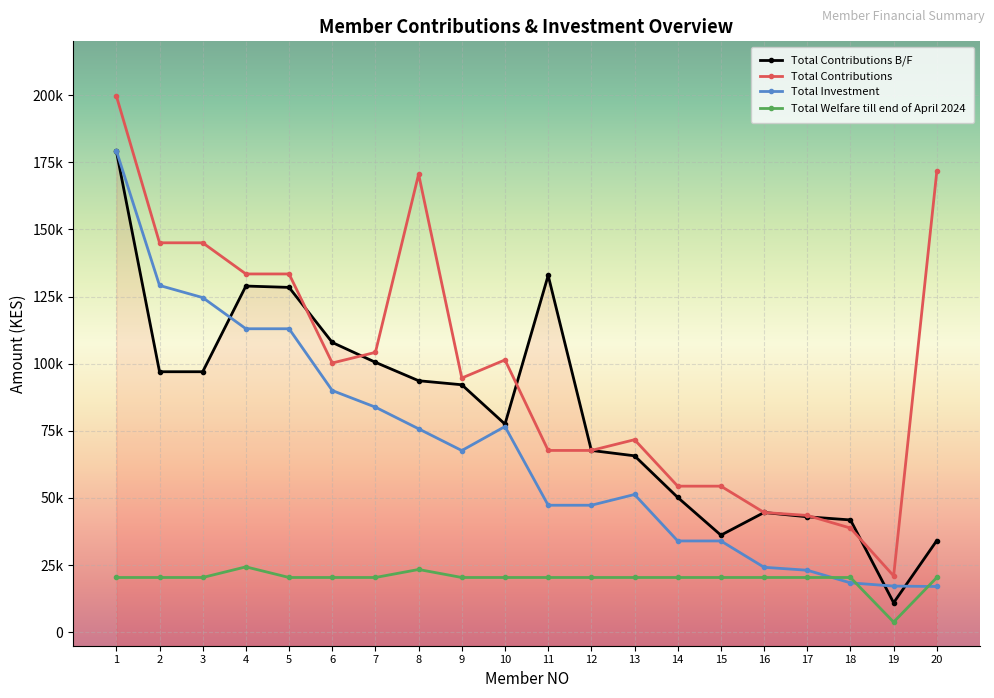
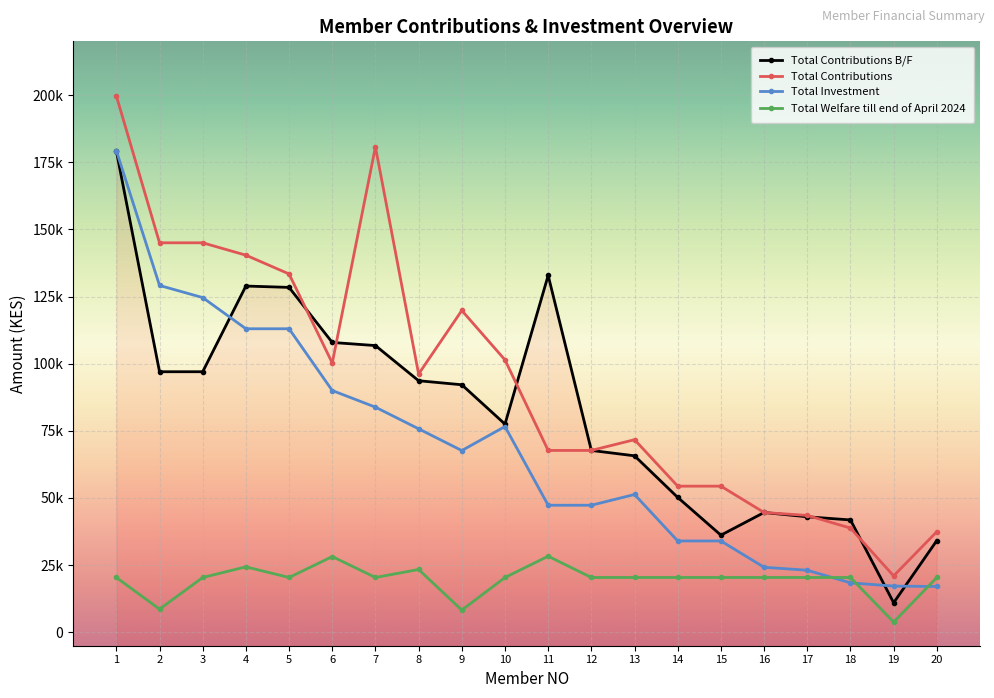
  {
    "Total Contributions B/F": {
      "2": 97000,
      "3": 97000,
      "4": 129000,
      "5": 128000,
      "6": 108000,
-     "7": 101000,
+     "7": 107000,
      "8": 94000,
      "9": 92000,
      "11": 133000,
      "13": 66000,
      "14": 50000,
      "15": 36000,
      "18": 42000,
      "19": 11000,
      "20": 34000
    },
    "Total Contributions": {
      "1": 200000,
      "2": 145000,
      "3": 145000,
-     "4": 133000,
+     "4": 140000,
      "5": 133000,
      "6": 100000,
-     "7": 104000,
-     "8": 171000,
-     "9": 95000,
+     "7": 181000,
+     "8": 96000,
+     "9": 120000,
      "10": 101000,
      "11": 68000,
      "13": 72000,
      "14": 54000,
      "15": 54000,
      "18": 39000,
      "19": 21000,
-     "20": 172000
+     "20": 37000
    },
    "Total Investment": {
      "2": 129000,
      "3": 125000,
      "4": 113000,
      "5": 113000,
      "6": 90000,
      "7": 84000,
      "8": 76000,
      "9": 68000,
      "11": 47000,
      "12": 47000,
      "13": 51000,
      "14": 34000,
      "15": 34000,
      "16": 24000,
      "17": 23000,
      "18": 18000,
      "19": 17000,
      "20": 17000
    },
    "Total Welfare till end of April 2024": {
      "1": 20000,
-     "2": 20000,
+     "2": 9000,
      "3": 20000,
      "4": 24000,
      "5": 20000,
-     "6": 20000,
+     "6": 28000,
      "7": 20000,
      "8": 23000,
-     "9": 20000,
+     "9": 8000,
      "10": 20000,
-     "11": 20000,
+     "11": 28000,
      "12": 20000,
      "13": 20000,
      "14": 20000,
      "15": 20000,
      "16": 20000,
      "17": 20000,
      "18": 20000,
      "19": 4000,
      "20": 20000
    }
  }
